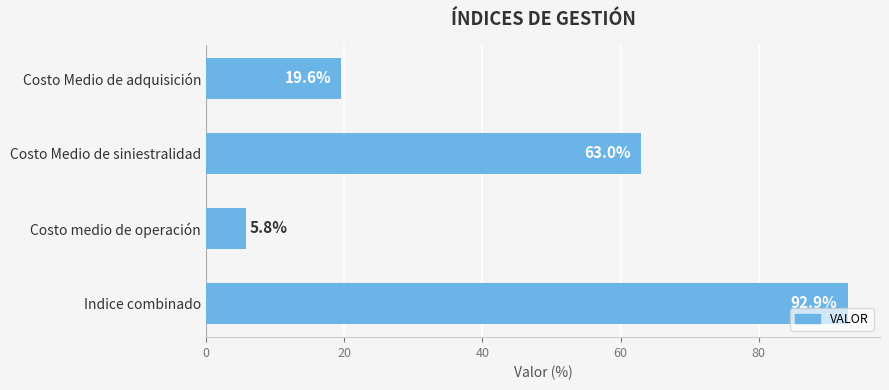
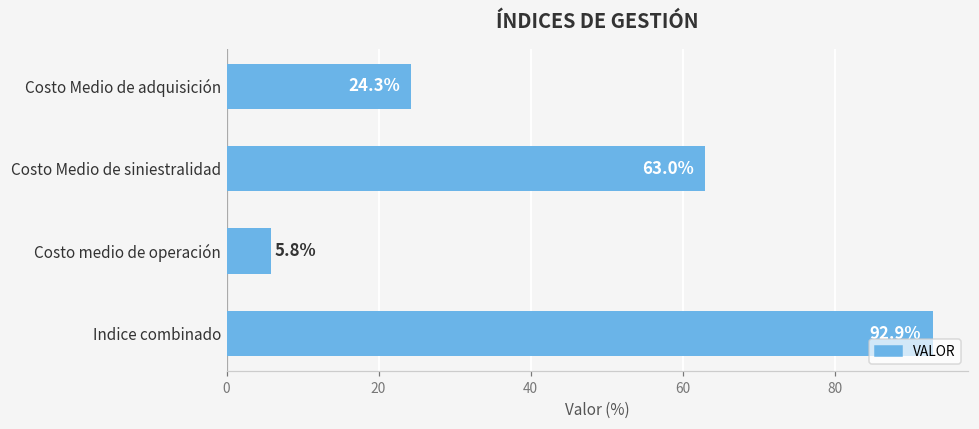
  {
-   "Costo Medio de adquisición": "19.6%",
+   "Costo Medio de adquisición": "24.3%",
    "Costo Medio de siniestralidad": "63.0%",
    "Costo medio de operación": "5.8%"
  }
